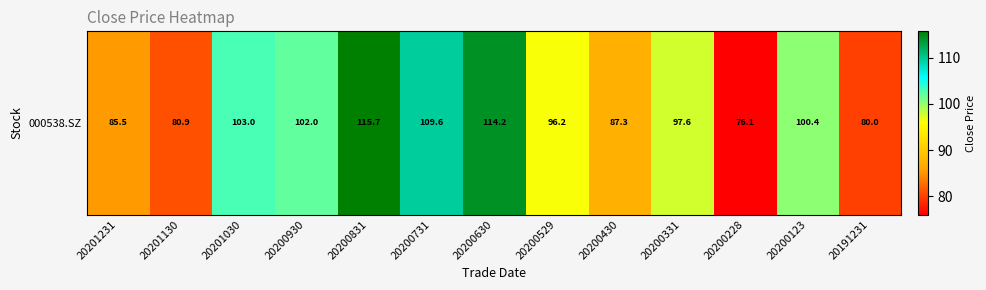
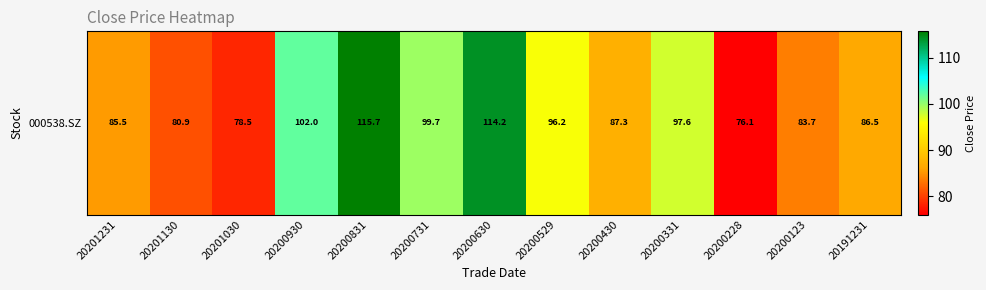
  {
    "000538.SZ": {
      "20201231": 85.5,
      "20201130": 80.9,
-     "20201030": 103.0,
+     "20201030": 78.5,
      "20200930": 102.0,
      "20200831": 115.7,
-     "20200731": 109.6,
+     "20200731": 99.7,
      "20200630": 114.2,
      "20200529": 96.2,
      "20200430": 87.3,
      "20200331": 97.6,
      "20200228": 76.1,
-     "20200123": 100.4,
-     "20191231": 80.0
+     "20200123": 83.7,
+     "20191231": 86.5
    }
  }
